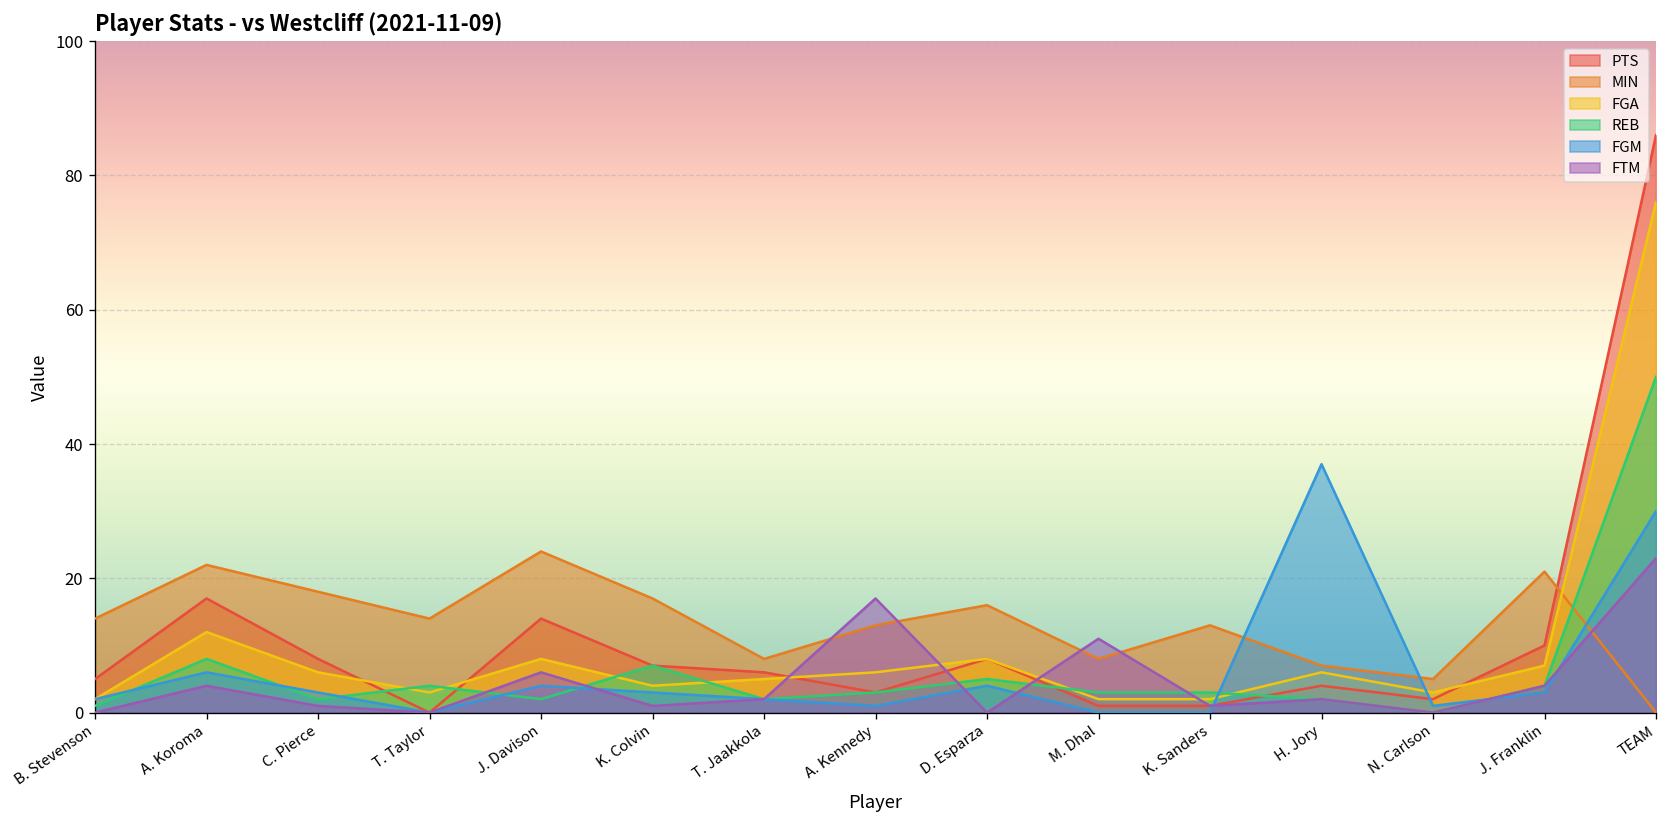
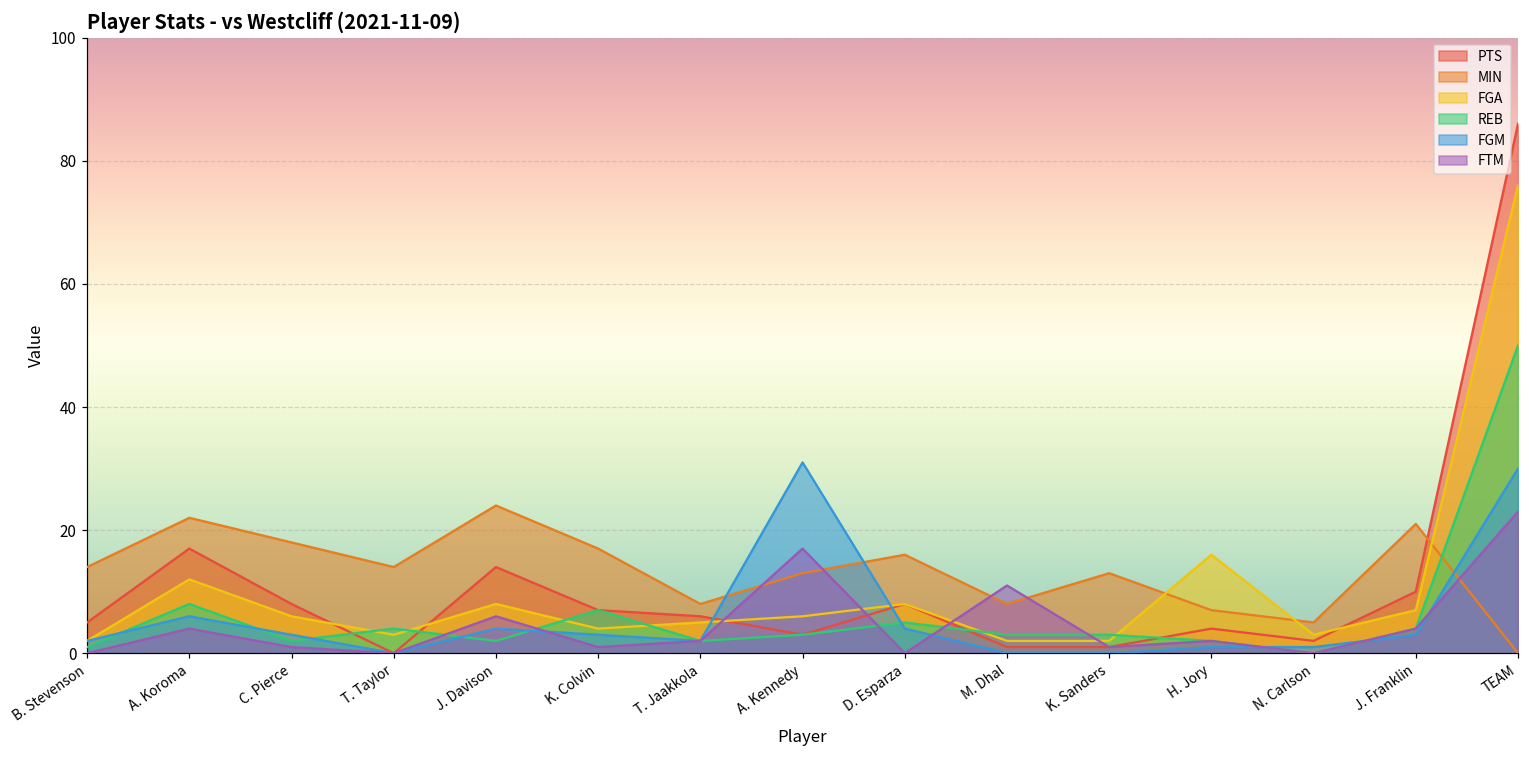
  {
    "FGA": {
      "A. Koroma": 12,
      "C. Pierce": 6,
      "T. Taylor": 3,
      "J. Davison": 8,
      "K. Colvin": 4,
      "T. Jaakkola": 5,
      "A. Kennedy": 6,
      "M. Dhal": 2,
      "K. Sanders": 2,
-     "H. Jory": 6,
+     "H. Jory": 16,
      "N. Carlson": 3,
      "J. Franklin": 7,
      "TEAM": 76
    },
    "REB": {
      "B. Stevenson": 1,
      "A. Koroma": 8,
      "C. Pierce": 2,
      "T. Taylor": 4,
      "J. Davison": 2,
      "D. Esparza": 5,
      "M. Dhal": 3,
      "K. Sanders": 3,
      "TEAM": 50
    },
    "FGM": {
      "A. Koroma": 6,
      "C. Pierce": 3,
      "J. Davison": 4,
      "K. Colvin": 3,
-     "A. Kennedy": 1,
+     "A. Kennedy": 31,
      "D. Esparza": 4,
      "M. Dhal": 0,
      "K. Sanders": 0,
-     "H. Jory": 37,
+     "H. Jory": 1,
      "N. Carlson": 1,
      "J. Franklin": 3,
      "TEAM": 30
    },
    "FTM": {
      "B. Stevenson": 0,
      "A. Koroma": 4,
      "C. Pierce": 1,
      "J. Davison": 6,
      "K. Colvin": 1,
      "A. Kennedy": 17,
      "D. Esparza": 0,
      "M. Dhal": 11,
      "TEAM": 23
    }
  }
